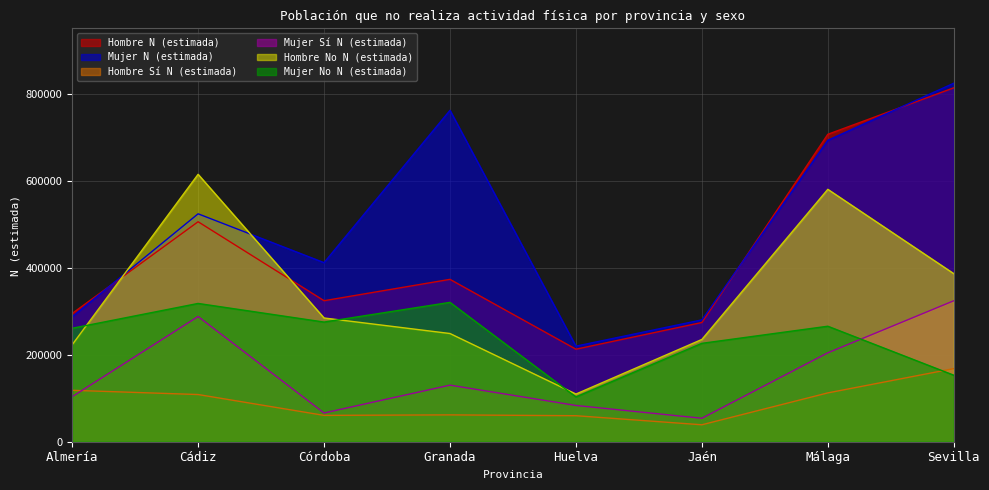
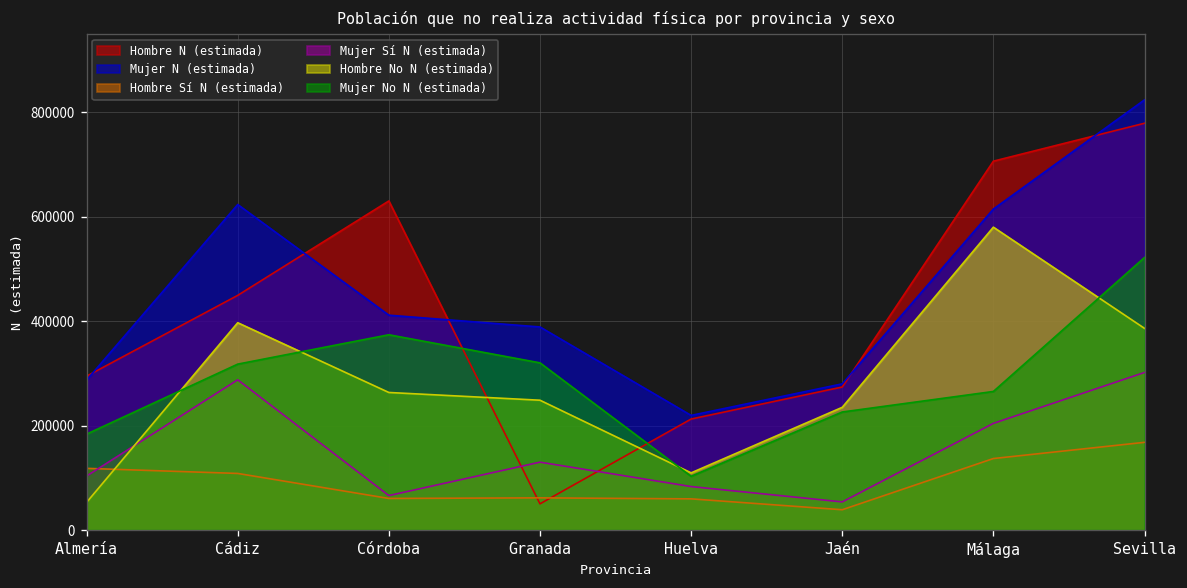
  {
    "Hombre N (estimada)": {
      "Almería": 290000,
-     "Cádiz": 510000,
-     "Córdoba": 320000,
-     "Granada": 370000,
+     "Cádiz": 450000,
+     "Córdoba": 630000,
+     "Granada": 50000,
      "Huelva": 210000,
      "Jaén": 270000,
      "Málaga": 710000,
-     "Sevilla": 810000
+     "Sevilla": 780000
    },
    "Mujer N (estimada)": {
      "Almería": 290000,
-     "Cádiz": 520000,
+     "Cádiz": 620000,
      "Córdoba": 410000,
-     "Granada": 760000,
+     "Granada": 390000,
      "Huelva": 220000,
      "Jaén": 280000,
-     "Málaga": 690000,
+     "Málaga": 610000,
      "Sevilla": 820000
    },
    "Hombre Sí N (estimada)": {
      "Almería": 120000,
      "Cádiz": 110000,
      "Granada": 60000,
      "Huelva": 60000,
      "Jaén": 40000,
-     "Málaga": 110000,
+     "Málaga": 140000,
      "Sevilla": 170000
    },
    "Mujer Sí N (estimada)": {
      "Almería": 100000,
      "Cádiz": 290000,
      "Granada": 130000,
      "Huelva": 80000,
      "Jaén": 50000,
      "Málaga": 200000,
-     "Sevilla": 320000
+     "Sevilla": 300000
    },
    "Hombre No N (estimada)": {
-     "Almería": 220000,
-     "Cádiz": 610000,
-     "Córdoba": 280000,
+     "Almería": 50000,
+     "Cádiz": 400000,
+     "Córdoba": 260000,
      "Granada": 250000,
      "Huelva": 110000,
      "Jaén": 240000,
      "Málaga": 580000,
      "Sevilla": 390000
    },
    "Mujer No N (estimada)": {
-     "Almería": 260000,
+     "Almería": 180000,
      "Cádiz": 320000,
-     "Córdoba": 270000,
+     "Córdoba": 370000,
      "Granada": 320000,
      "Huelva": 100000,
      "Jaén": 230000,
      "Málaga": 270000,
-     "Sevilla": 150000
+     "Sevilla": 520000
    }
  }
